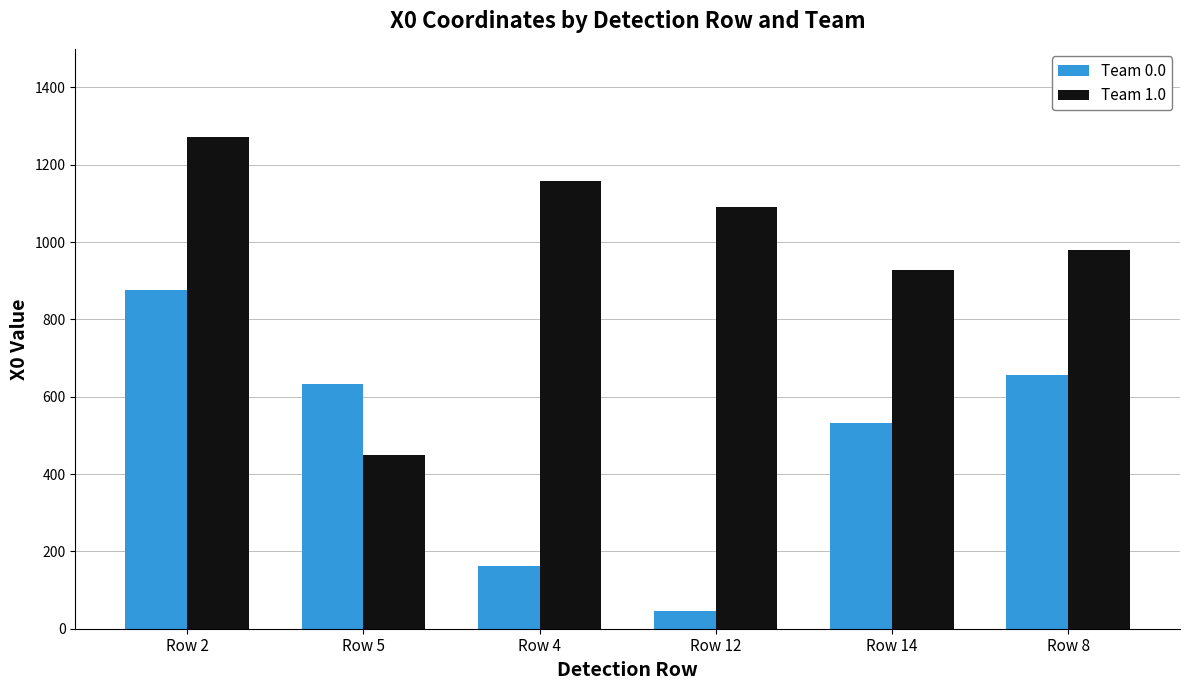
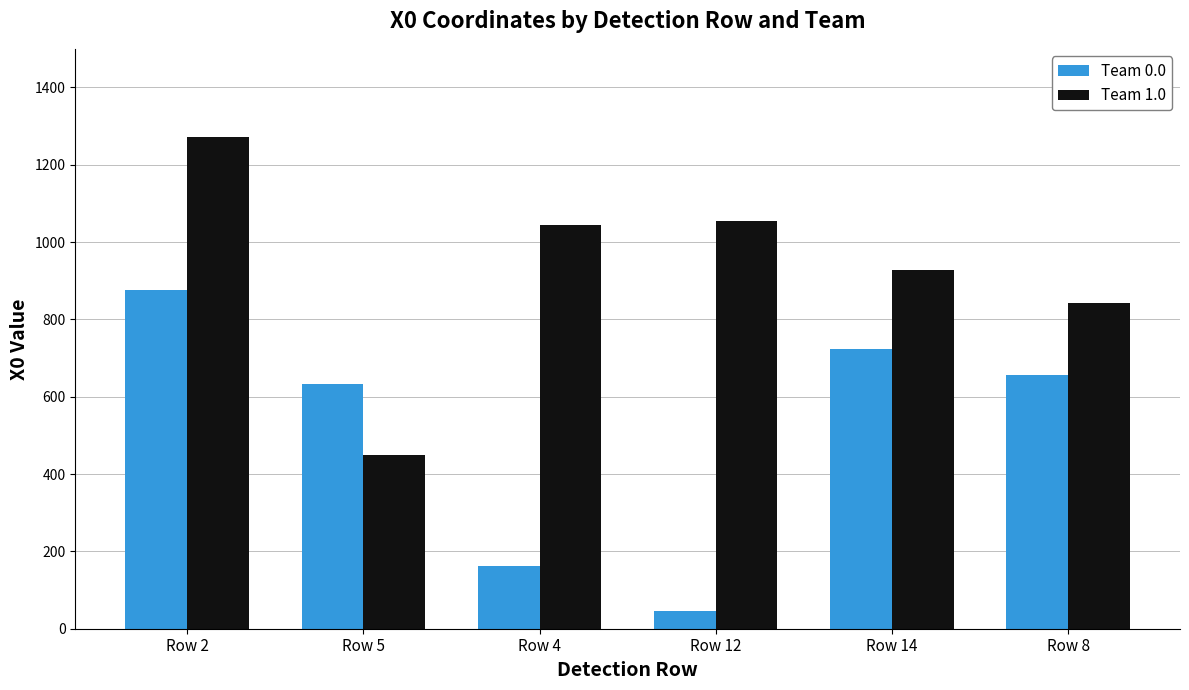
  {
    "Team 0.0": {
      "Row 2": 880,
      "Row 5": 630,
      "Row 4": 160,
      "Row 12": 50,
-     "Row 14": 530,
+     "Row 14": 720,
      "Row 8": 660
    },
    "Team 1.0": {
      "Row 2": 1270,
      "Row 5": 450,
-     "Row 4": 1160,
-     "Row 12": 1090,
+     "Row 4": 1040,
+     "Row 12": 1050,
      "Row 14": 930,
-     "Row 8": 980
+     "Row 8": 840
    }
  }
